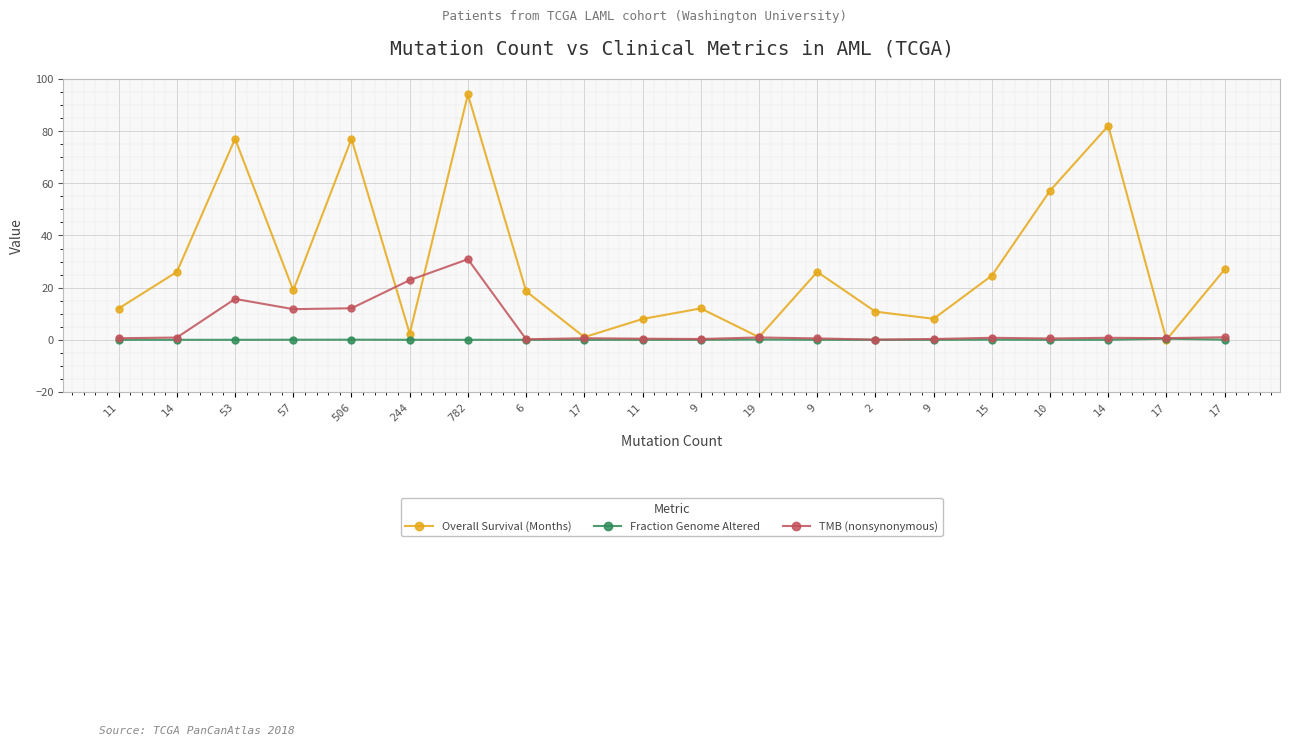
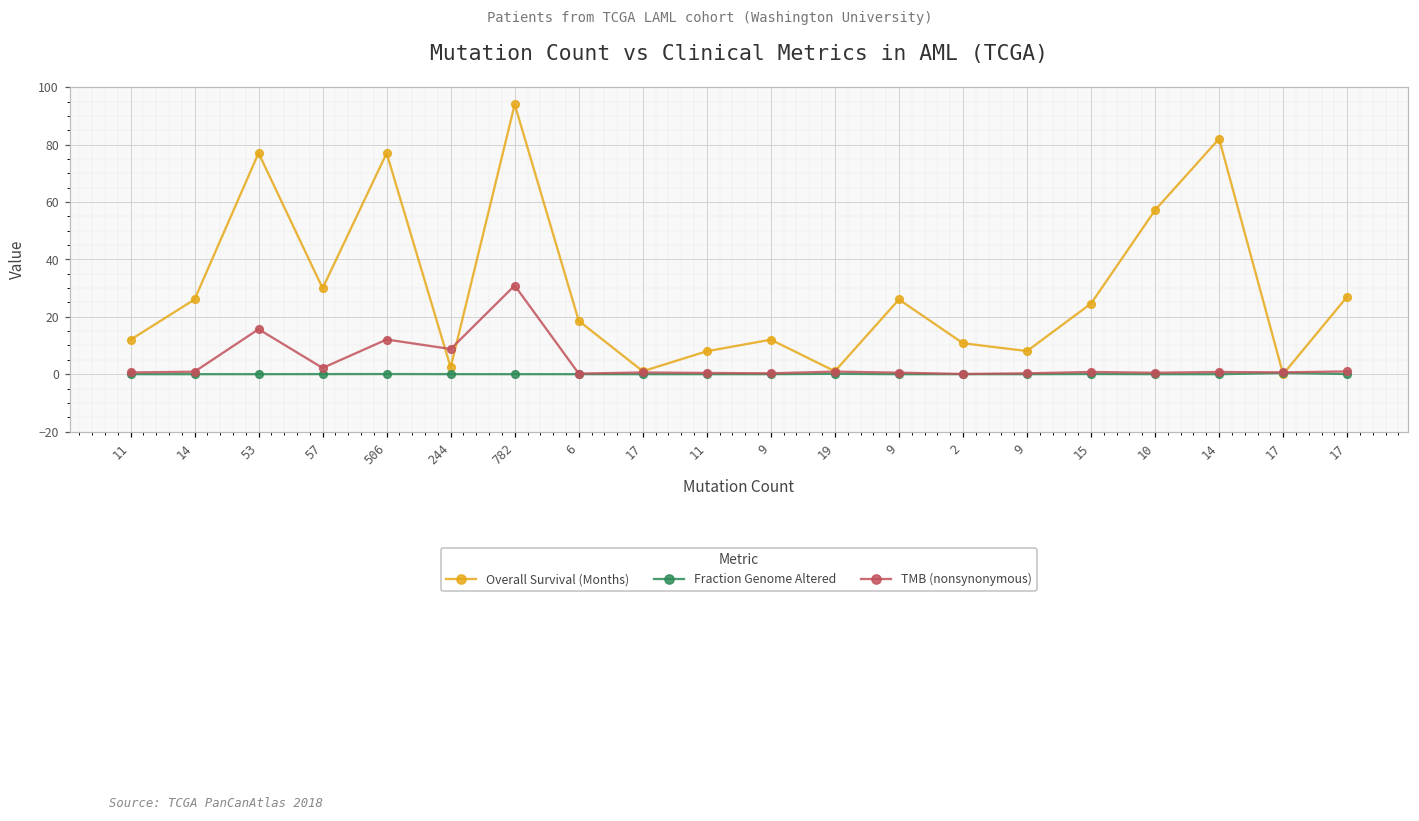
  {
    "Overall Survival (Months)": {
      "53": 77,
-     "57": 19,
+     "57": 30,
      "506": 77,
      "244": 2,
      "782": 94,
      "6": 19,
      "2": 11,
      "15": 25,
      "10": 57
    },
    "Fraction Genome Altered": {
      "53": 0,
      "57": 0,
      "506": 0,
      "244": 0,
      "782": 0
    },
    "TMB (nonsynonymous)": {
      "53": 16,
-     "57": 12,
+     "57": 2,
      "506": 12,
-     "244": 23,
+     "244": 9,
      "782": 31
    }
  }
